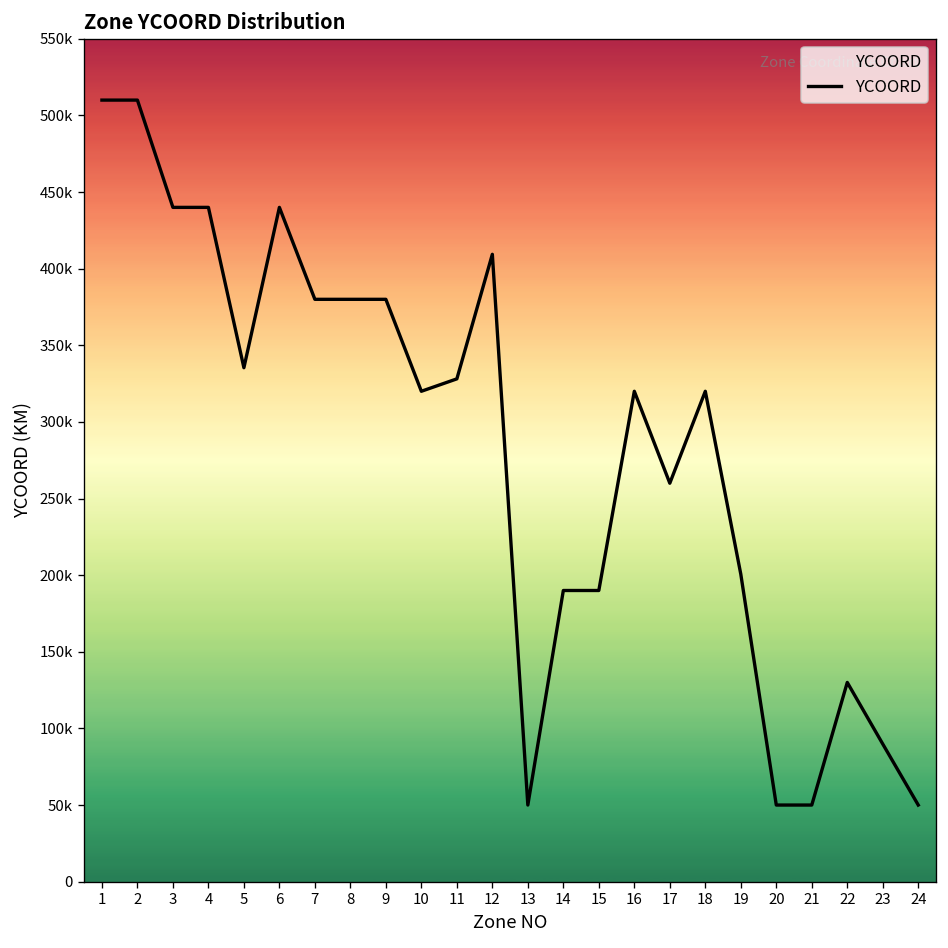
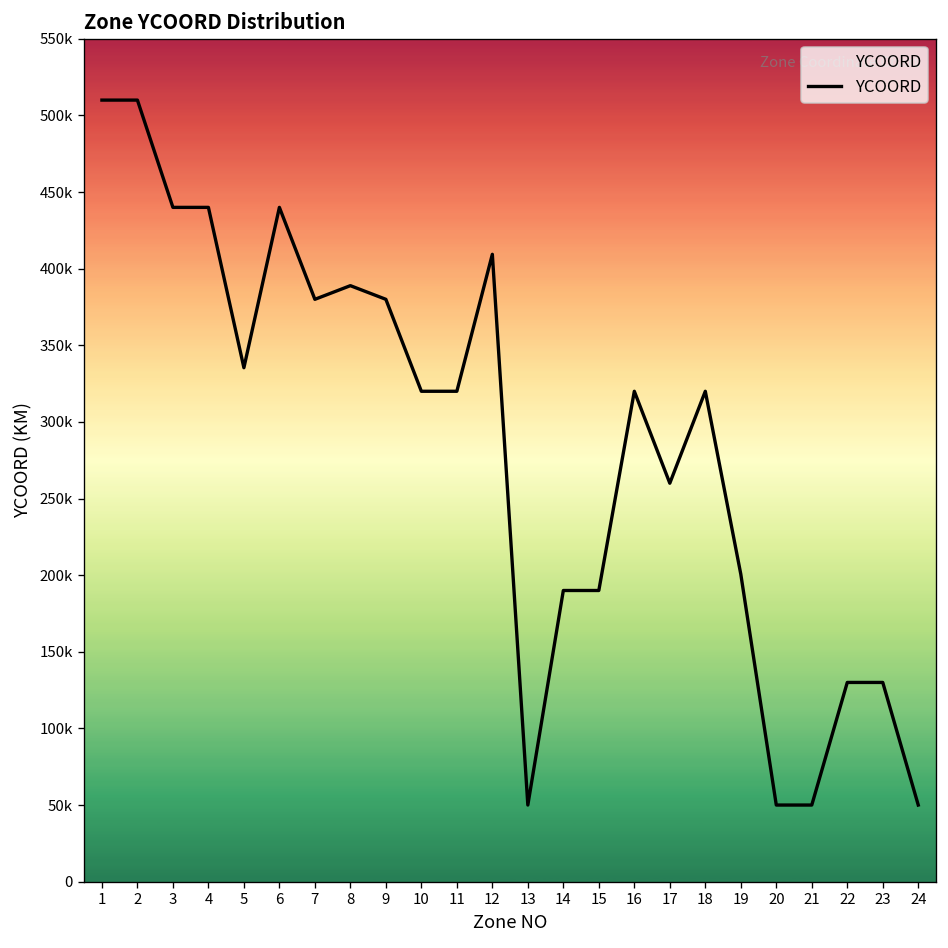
  {
    "1": 510000,
    "2": 510000,
    "3": 440000,
    "4": 440000,
    "5": 335000,
    "6": 440000,
    "7": 380000,
-   "8": 380000,
+   "8": 389000,
    "9": 380000,
    "10": 320000,
-   "11": 328000,
+   "11": 320000,
    "12": 409000,
    "13": 50000,
    "14": 190000,
    "15": 190000,
    "16": 320000,
    "17": 260000,
    "18": 320000,
    "19": 201000,
    "20": 50000,
    "21": 50000,
    "22": 130000,
-   "23": 90000,
+   "23": 130000,
    "24": 50000
  }
